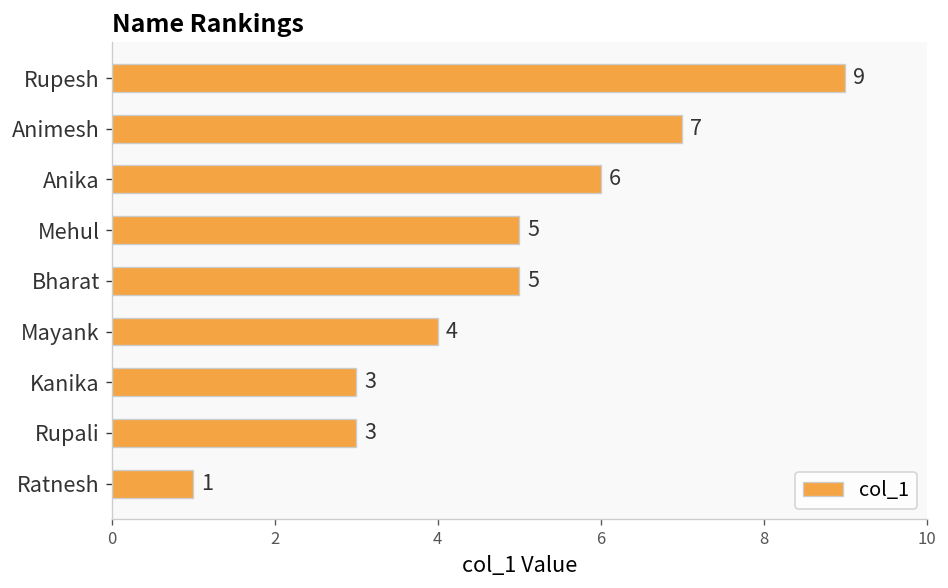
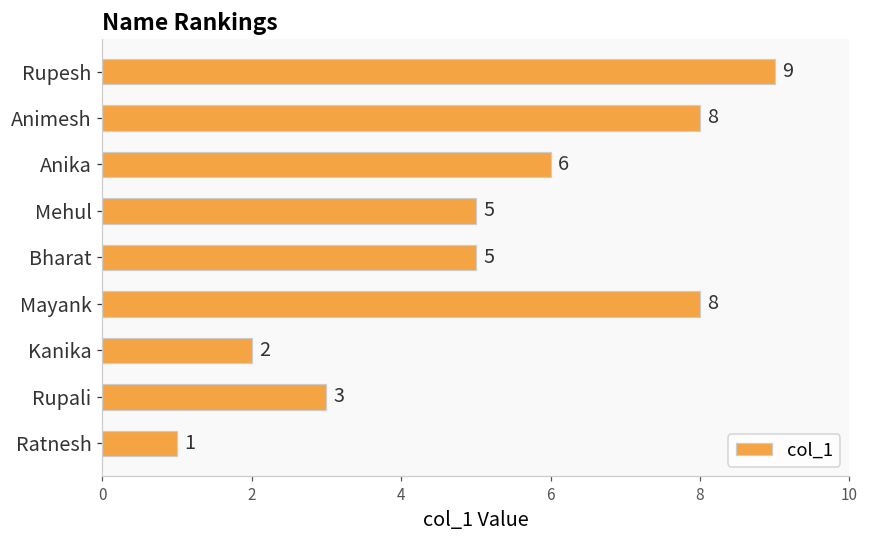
  {
    "Rupesh": 9,
-   "Animesh": 7,
+   "Animesh": 8,
    "Anika": 6,
    "Mehul": 5,
    "Bharat": 5,
-   "Mayank": 4,
-   "Kanika": 3,
+   "Mayank": 8,
+   "Kanika": 2,
    "Rupali": 3,
    "Ratnesh": 1
  }
